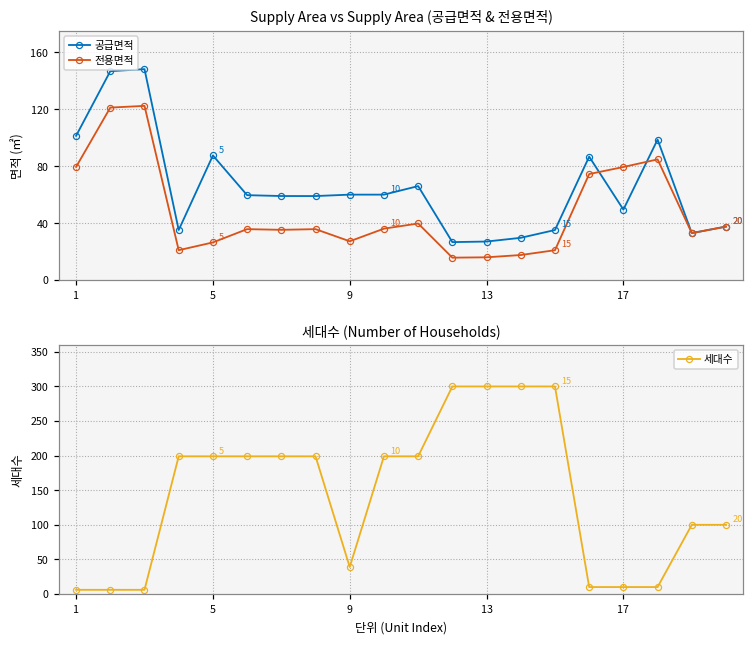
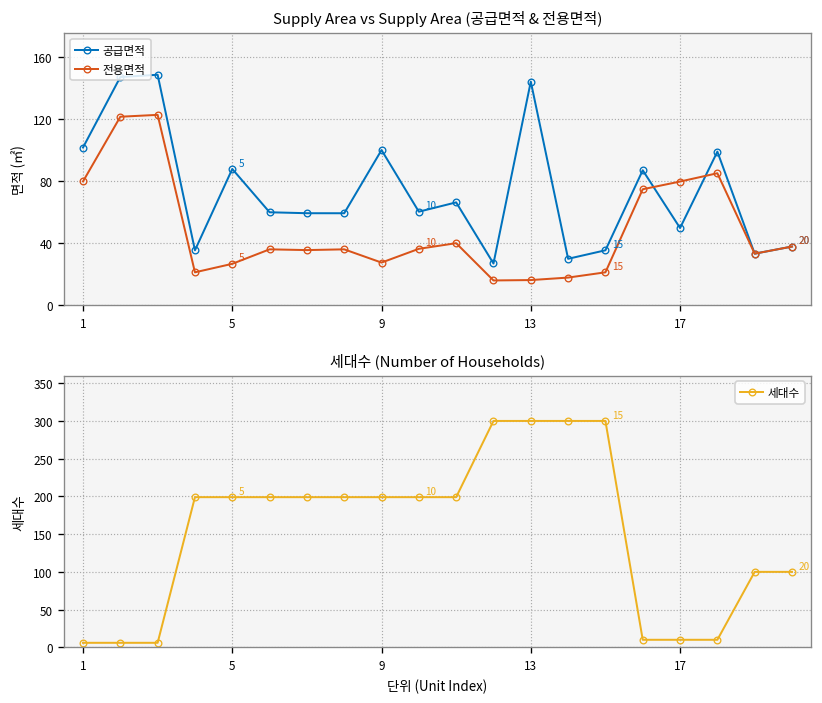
  {
    "Supply Area vs Supply Area (공급면적 & 전용면적)": {
      "공급면적": {
        "1": 101,
-       "9": 60,
-       "13": 27,
+       "9": 100,
+       "13": 144,
        "17": 50
      },
      "전용면적": {
        "1": 80,
        "9": 27,
        "13": 16,
        "17": 80
      }
    },
    "세대수 (Number of Households)": {
      "1": 10,
-     "9": 40,
+     "9": 200,
      "13": 300,
      "17": 10
    }
  }
